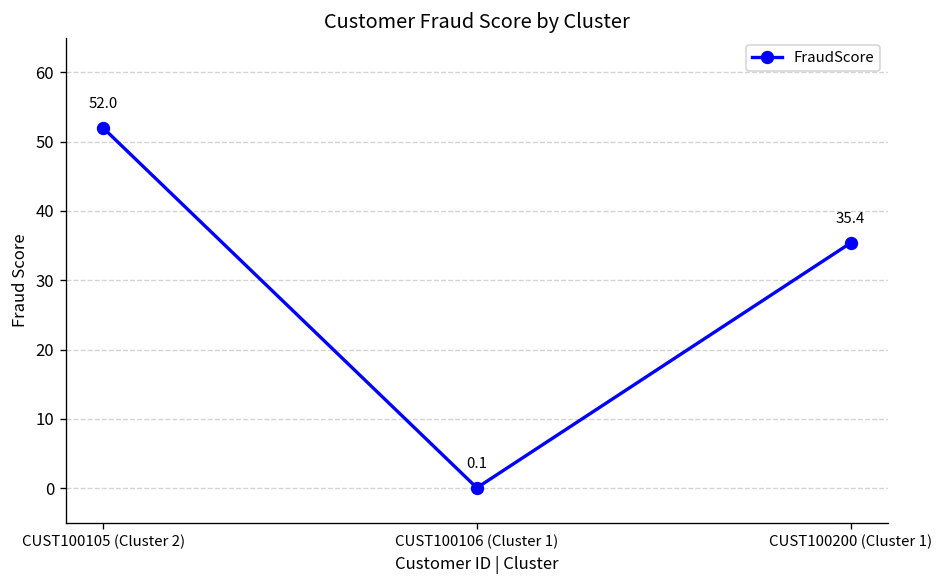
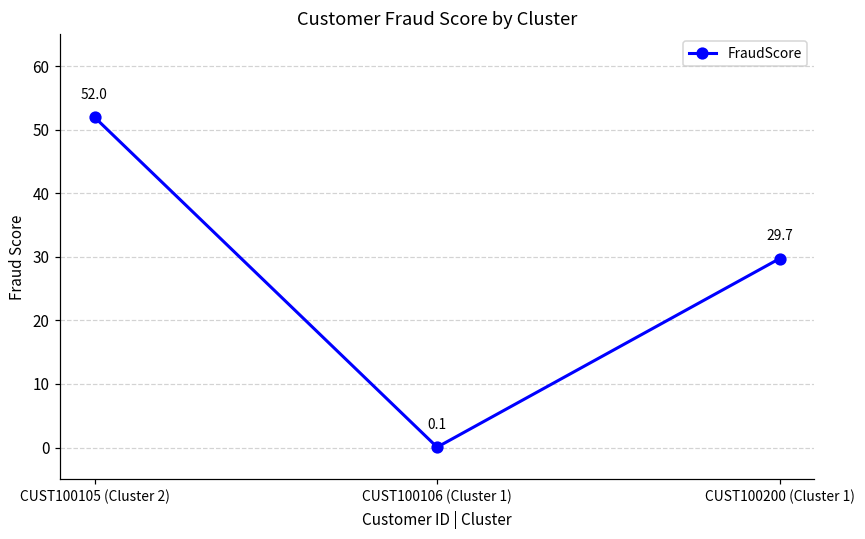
  {
    "CUST100105 (Cluster 2)": 52.0,
    "CUST100106 (Cluster 1)": 0.1,
-   "CUST100200 (Cluster 1)": 35.4
+   "CUST100200 (Cluster 1)": 29.7
  }
